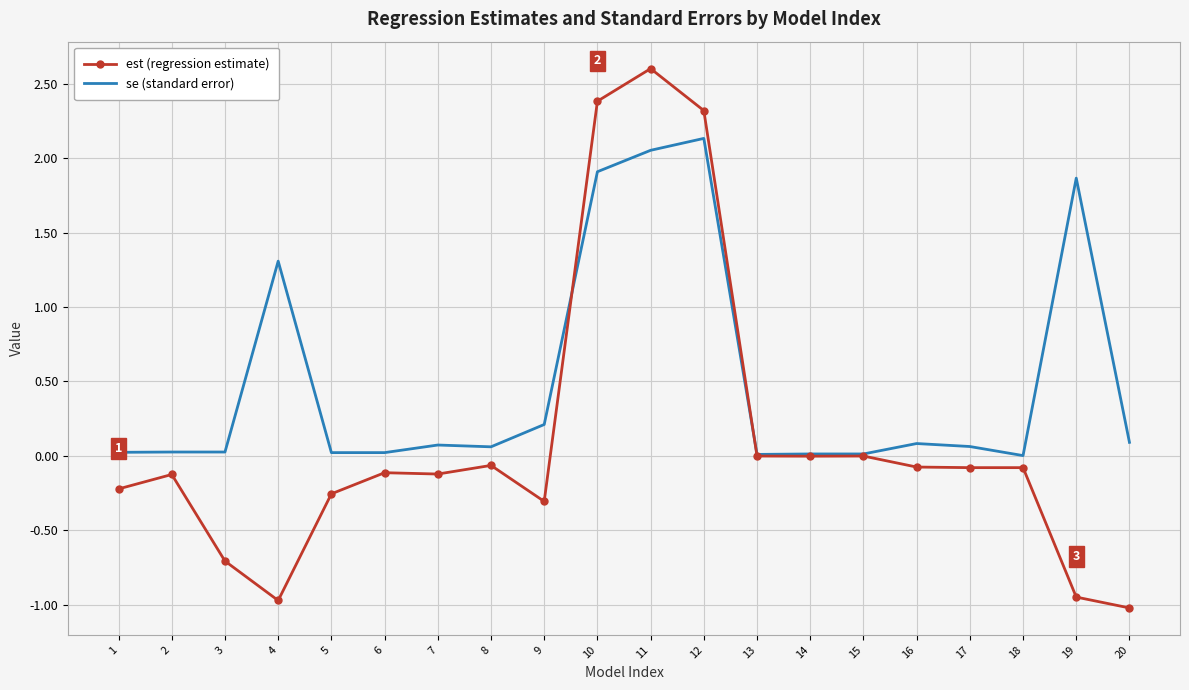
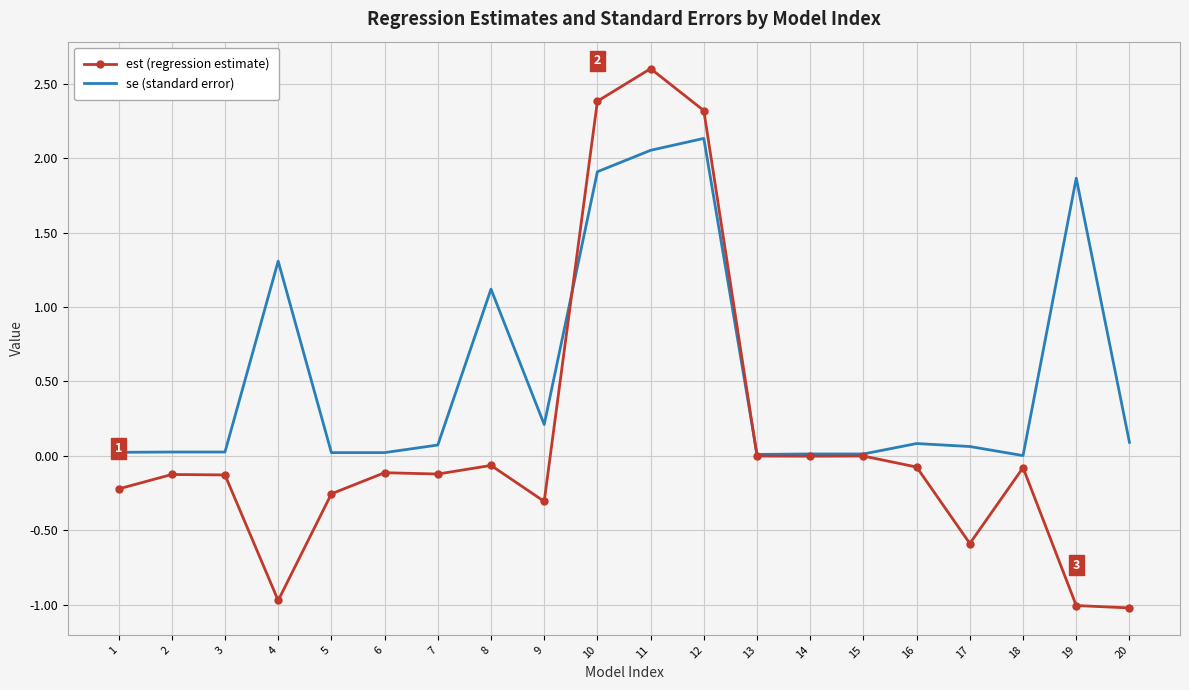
  {
    "est (regression estimate)": {
      "1": -0.22,
      "2": -0.13,
-     "3": -0.71,
+     "3": -0.13,
      "4": -0.97,
      "5": -0.26,
      "6": -0.11,
      "7": -0.12,
      "8": -0.07,
      "9": -0.31,
      "10": 2.38,
      "11": 2.60,
      "12": 2.32,
      "16": -0.08,
-     "17": -0.08,
+     "17": -0.59,
      "18": -0.08,
-     "19": -0.95,
+     "19": -1.01,
      "20": -1.02
    },
    "se (standard error)": {
      "2": 0.03,
      "3": 0.03,
      "4": 1.31,
      "5": 0.02,
      "6": 0.02,
      "7": 0.07,
-     "8": 0.06,
+     "8": 1.12,
      "9": 0.21,
      "10": 1.91,
      "11": 2.05,
      "12": 2.13,
      "16": 0.08,
      "17": 0.06,
      "18": 0.00,
      "19": 1.87,
      "20": 0.09
    }
  }
